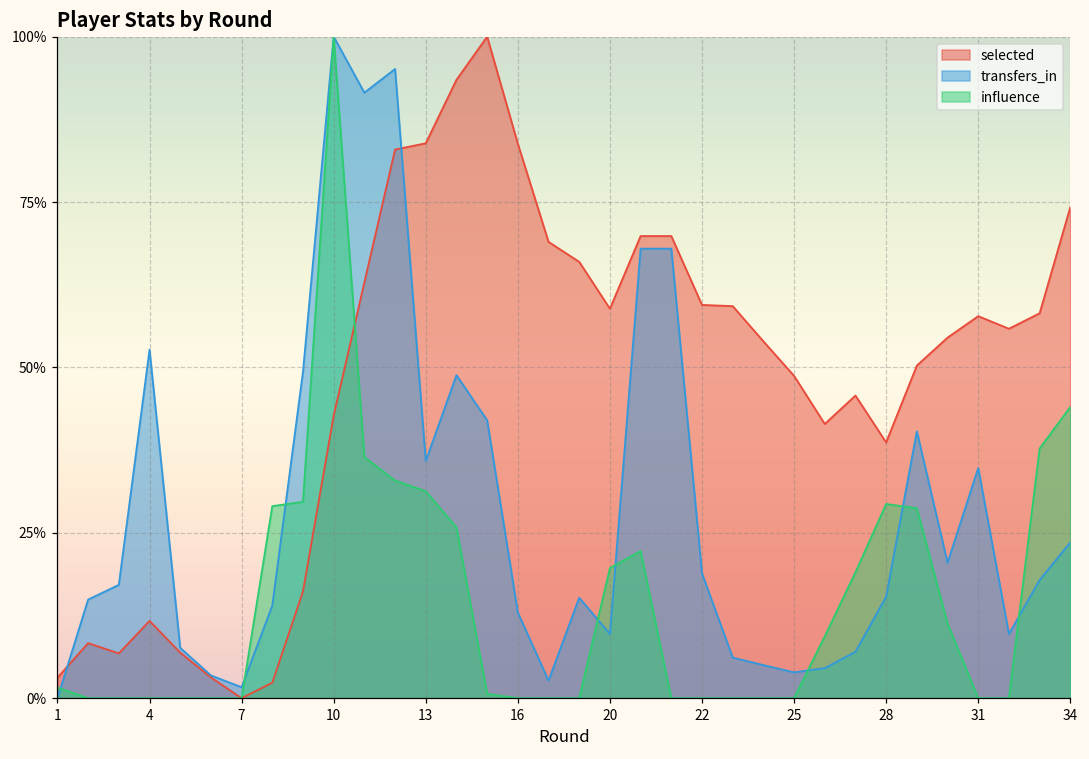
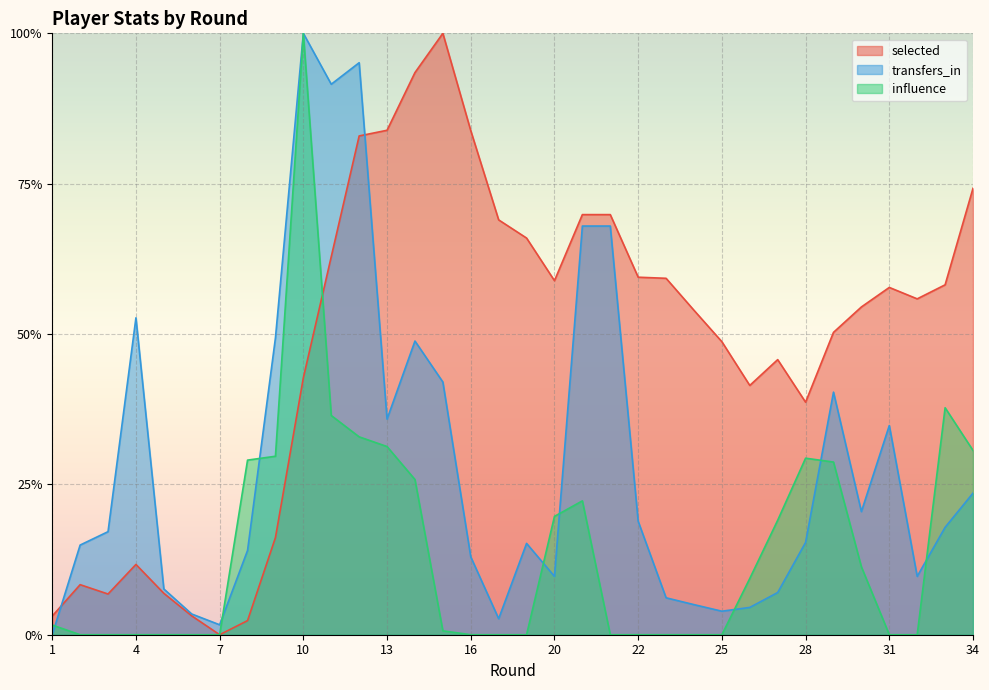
  {
    "selected": {
      "34": "74%"
    },
    "transfers_in": {
      "34": "24%"
    },
    "influence": {
-     "34": "44%"
+     "34": "31%"
    }
  }
